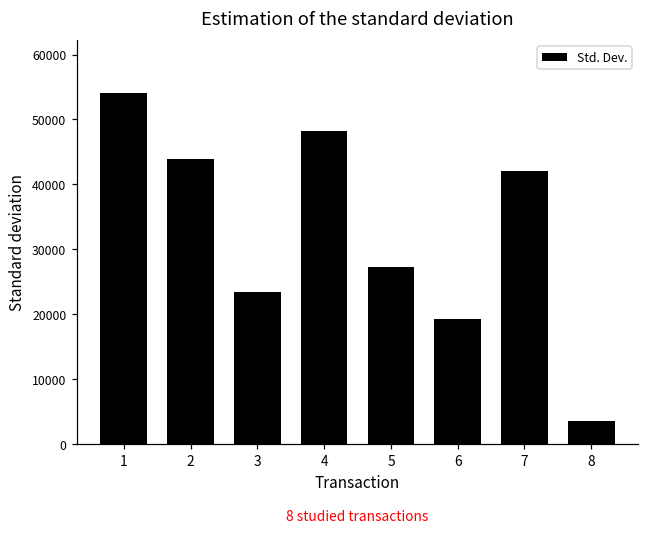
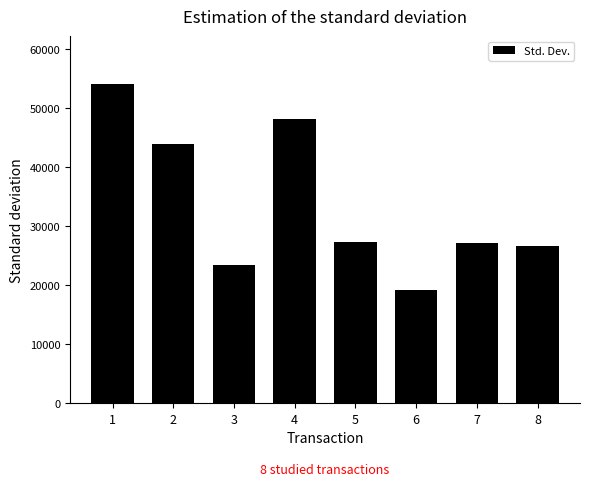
  {
    "1": 54000,
    "2": 44000,
    "3": 23000,
    "4": 48000,
    "5": 27000,
    "6": 19000,
-   "7": 42000,
-   "8": 3000
+   "7": 27000,
+   "8": 27000
  }
